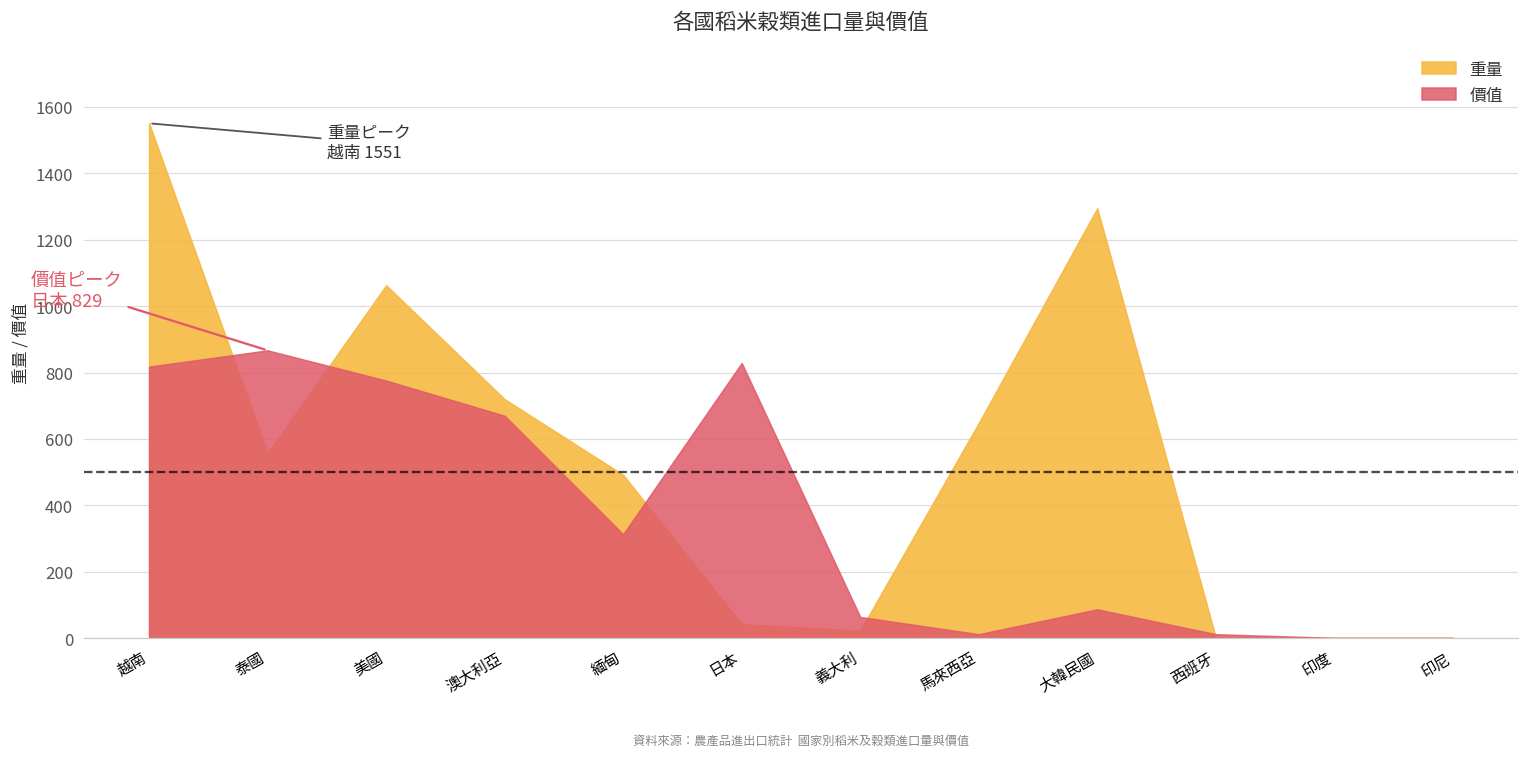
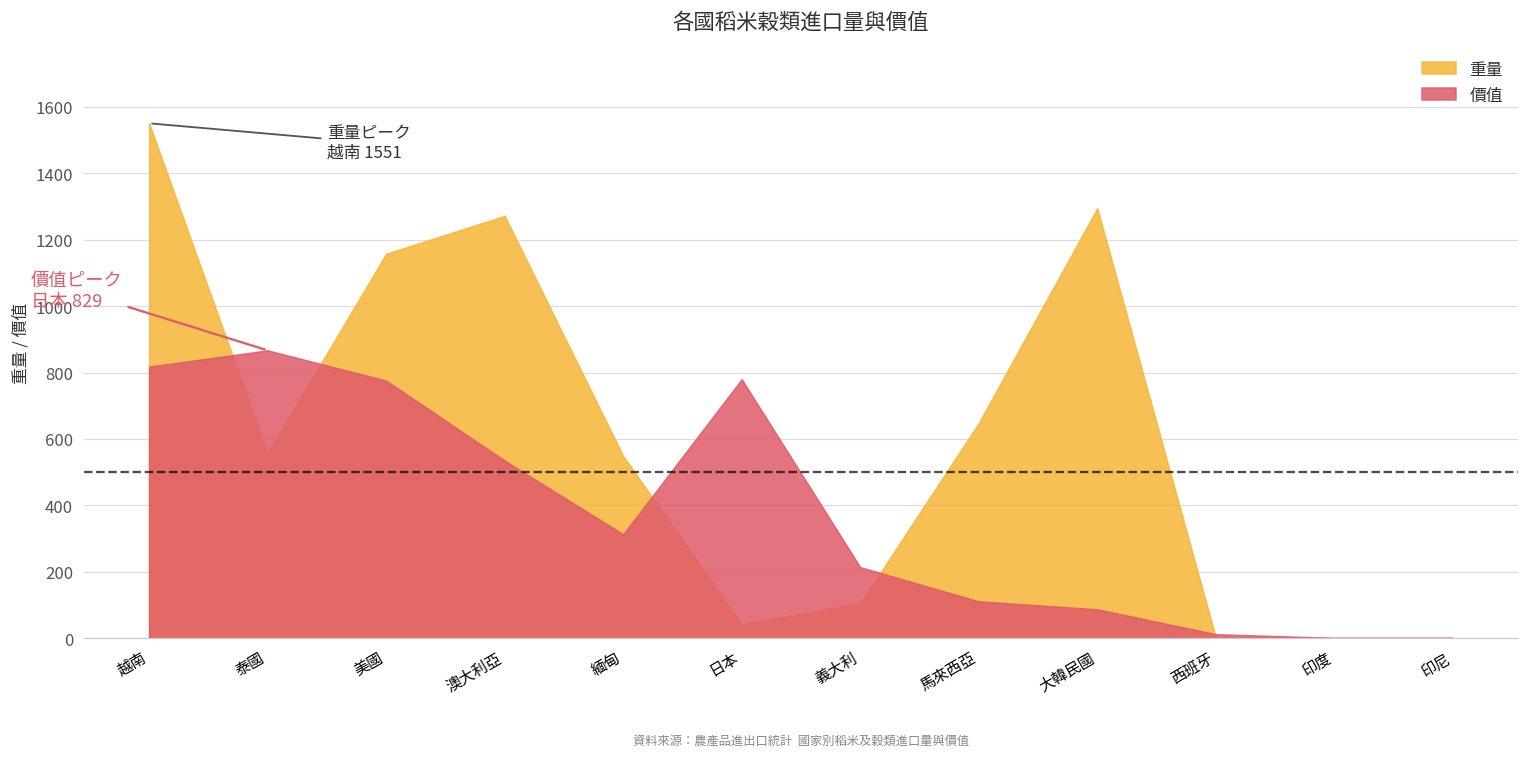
  {
    "重量": {
      "泰國": 560,
-     "美國": 1060,
-     "澳大利亞": 720,
-     "緬甸": 490,
+     "美國": 1160,
+     "澳大利亞": 1270,
+     "緬甸": 550,
      "日本": 40,
-     "義大利": 20,
+     "義大利": 110,
      "馬來西亞": 650,
      "大韓民國": 1300,
      "西班牙": 0
    },
    "價值": {
      "越南": 820,
      "美國": 780,
-     "澳大利亞": 670,
+     "澳大利亞": 540,
      "緬甸": 310,
-     "日本": 830,
-     "義大利": 60,
-     "馬來西亞": 10,
+     "日本": 780,
+     "義大利": 210,
+     "馬來西亞": 110,
      "大韓民國": 90,
      "西班牙": 10
    }
  }
